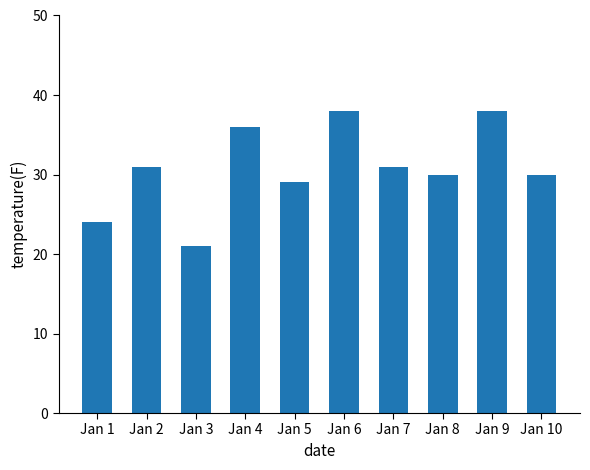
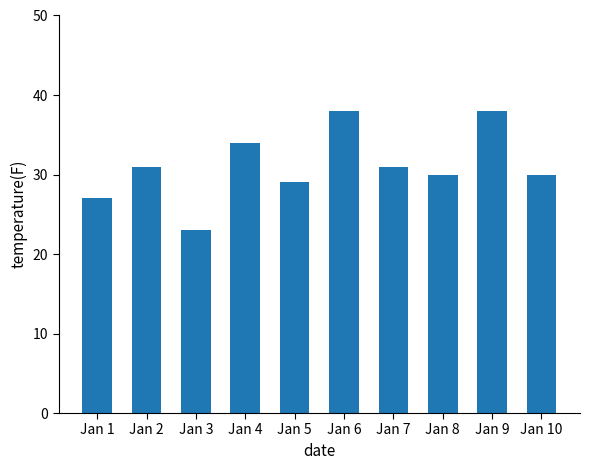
  {
-   "Jan 1": 24,
+   "Jan 1": 27,
    "Jan 2": 31,
-   "Jan 3": 21,
-   "Jan 4": 36,
+   "Jan 3": 23,
+   "Jan 4": 34,
    "Jan 5": 29,
    "Jan 6": 38,
    "Jan 7": 31,
    "Jan 8": 30,
    "Jan 9": 38,
    "Jan 10": 30
  }
